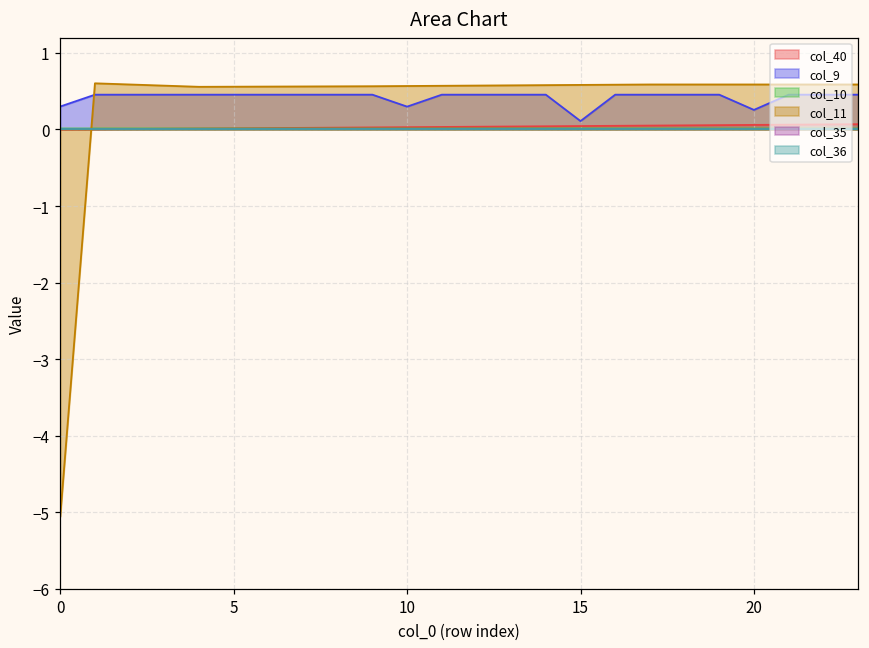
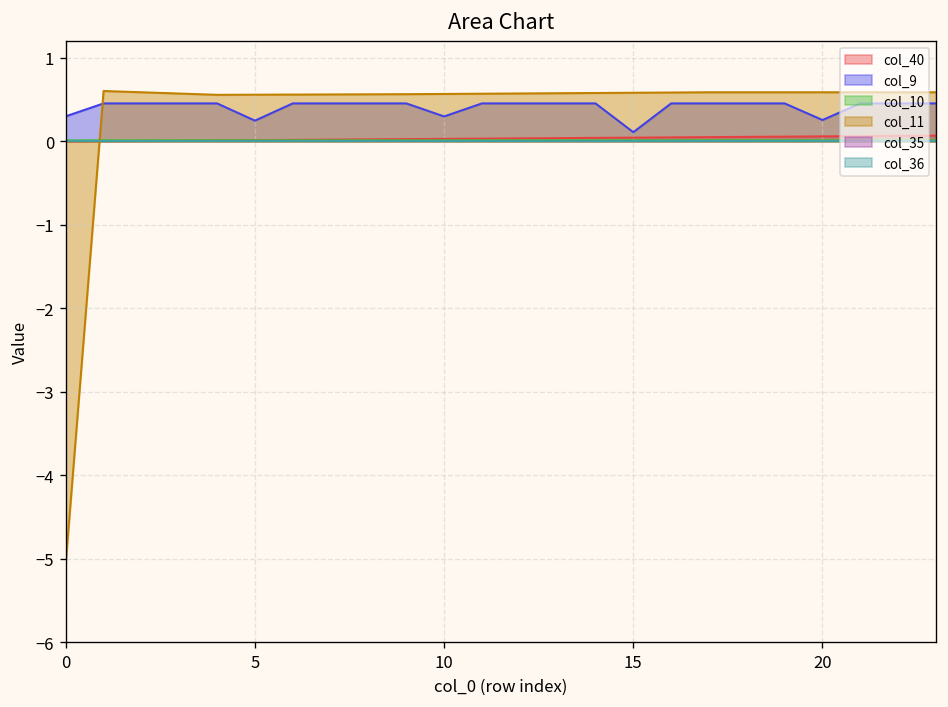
  {
    "col_40": {
      "20": 0.1
    },
    "col_9": {
      "0": 0.3,
-     "5": 0.5,
+     "5": 0.2,
      "10": 0.3,
      "15": 0.1,
      "20": 0.3
    }
  }
